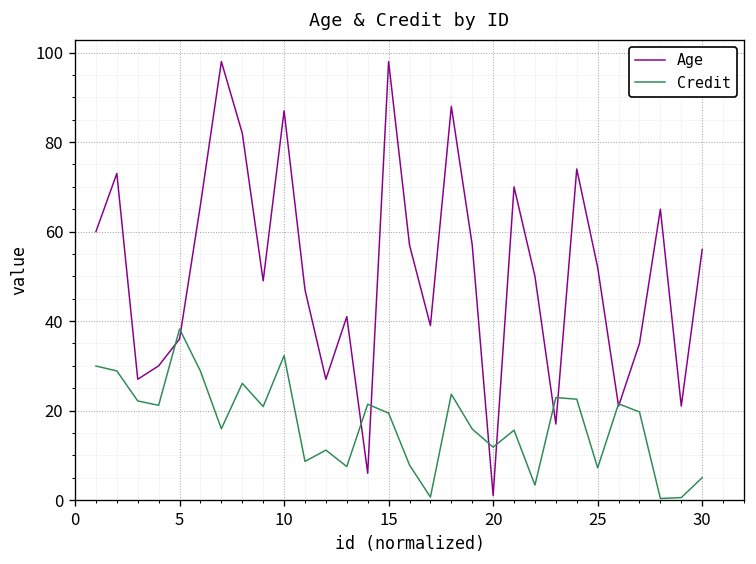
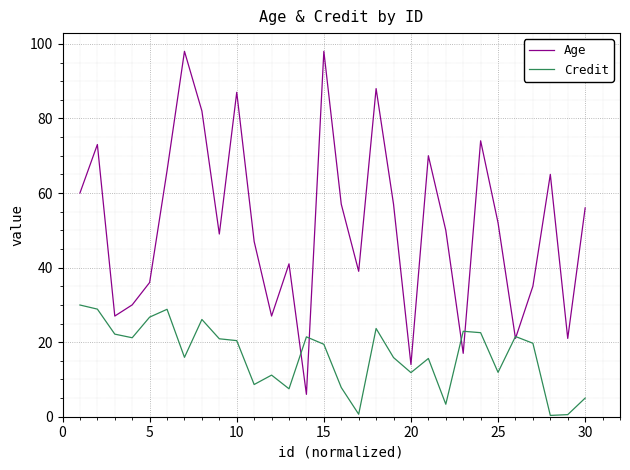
  {
    "Age": {
      "5": 36,
      "10": 87,
      "15": 98,
-     "20": 1,
+     "20": 14,
      "25": 52,
      "30": 56
    },
    "Credit": {
-     "5": 38,
-     "10": 32,
+     "5": 27,
+     "10": 20,
      "15": 19,
      "20": 12,
-     "25": 7,
+     "25": 12,
      "30": 5
    }
  }
